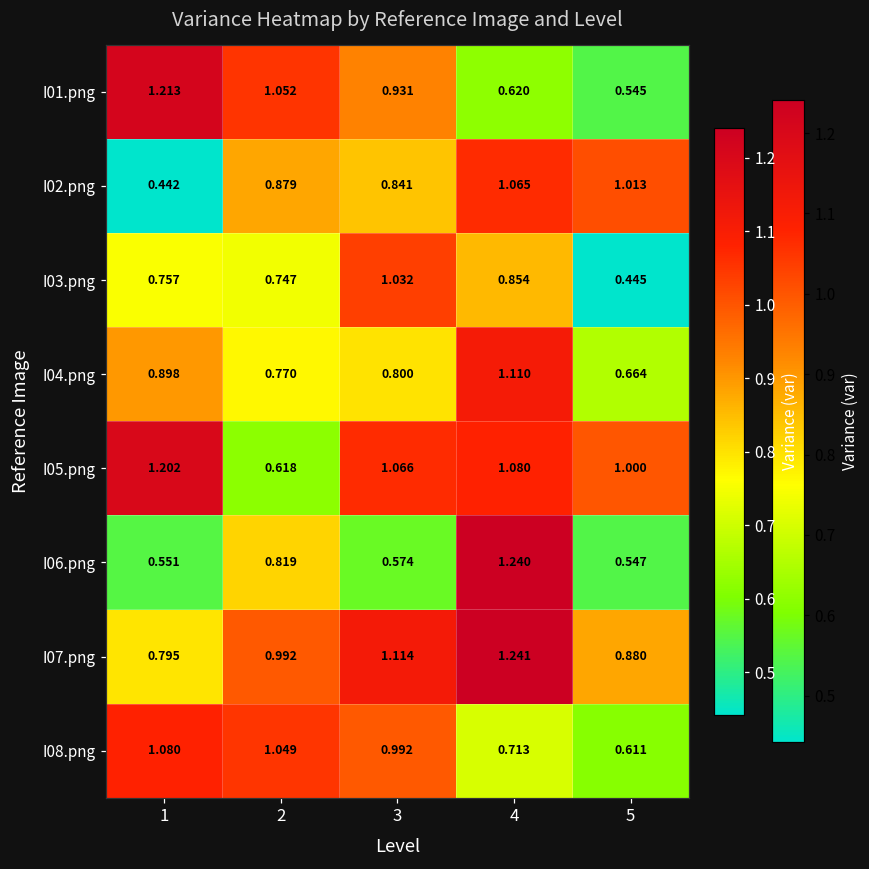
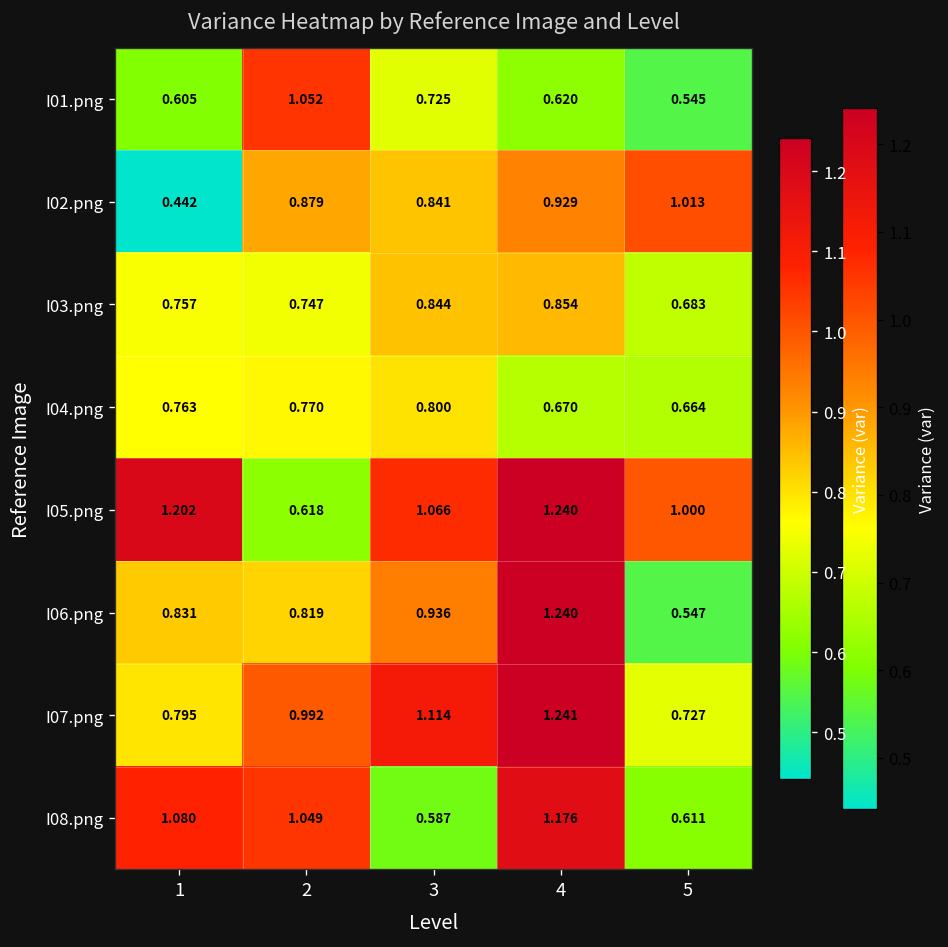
  {
    "I01.png": {
-     "1": 1.213,
+     "1": 0.605,
      "2": 1.052,
-     "3": 0.931,
+     "3": 0.725,
      "4": 0.620,
      "5": 0.545
    },
    "I02.png": {
      "1": 0.442,
      "2": 0.879,
      "3": 0.841,
-     "4": 1.065,
+     "4": 0.929,
      "5": 1.013
    },
    "I03.png": {
      "1": 0.757,
      "2": 0.747,
-     "3": 1.032,
+     "3": 0.844,
      "4": 0.854,
-     "5": 0.445
+     "5": 0.683
    },
    "I04.png": {
-     "1": 0.898,
+     "1": 0.763,
      "2": 0.770,
      "3": 0.800,
-     "4": 1.110,
+     "4": 0.670,
      "5": 0.664
    },
    "I05.png": {
      "1": 1.202,
      "2": 0.618,
      "3": 1.066,
-     "4": 1.080,
+     "4": 1.240,
      "5": 1.000
    },
    "I06.png": {
-     "1": 0.551,
+     "1": 0.831,
      "2": 0.819,
-     "3": 0.574,
+     "3": 0.936,
      "4": 1.240,
      "5": 0.547
    },
    "I07.png": {
      "1": 0.795,
      "2": 0.992,
      "3": 1.114,
      "4": 1.241,
-     "5": 0.880
+     "5": 0.727
    },
    "I08.png": {
      "1": 1.080,
      "2": 1.049,
-     "3": 0.992,
-     "4": 0.713,
+     "3": 0.587,
+     "4": 1.176,
      "5": 0.611
    }
  }
